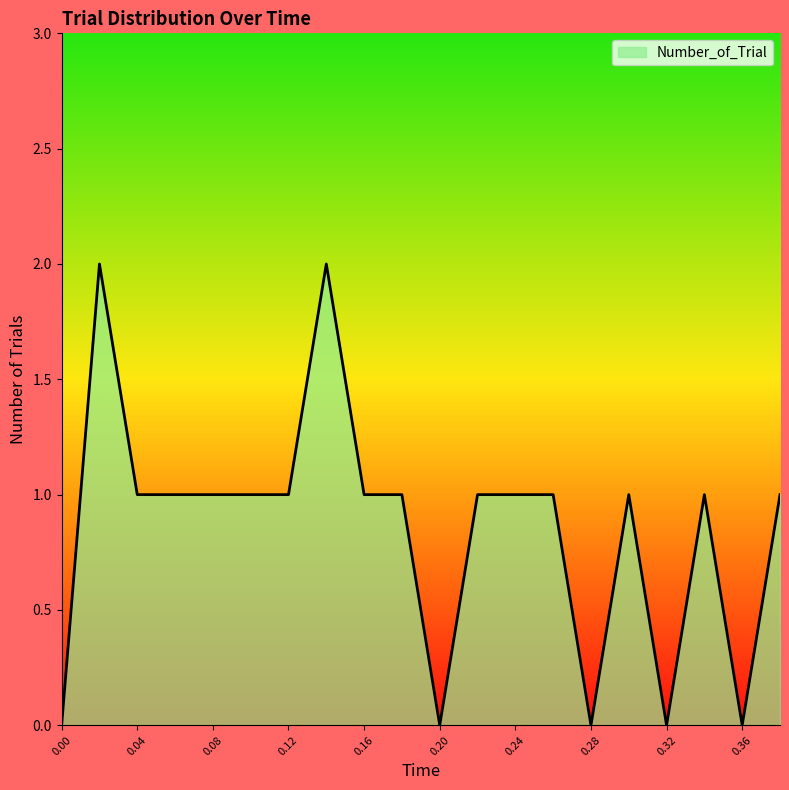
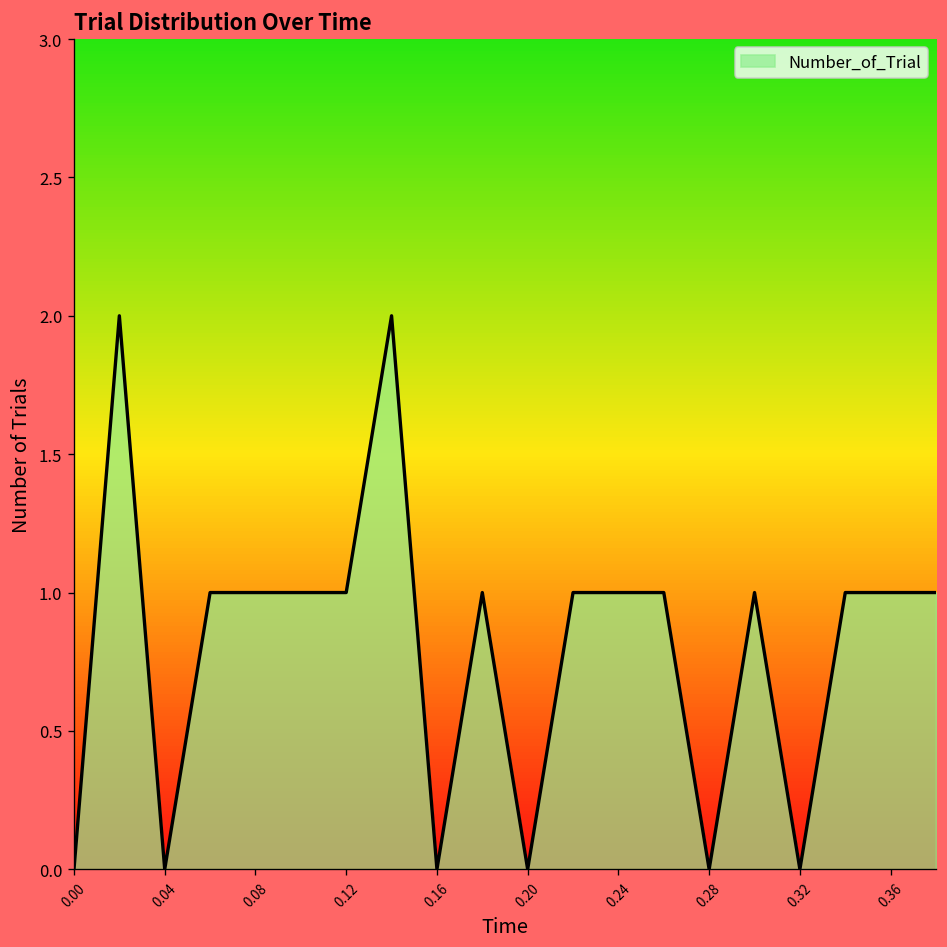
  {
    "0.00": 0,
-   "0.04": 1,
+   "0.04": 0,
    "0.08": 1,
    "0.12": 1,
-   "0.16": 1,
+   "0.16": 0,
    "0.20": 0,
    "0.24": 1,
    "0.28": 0,
    "0.32": 0,
-   "0.36": 0
+   "0.36": 1
  }
